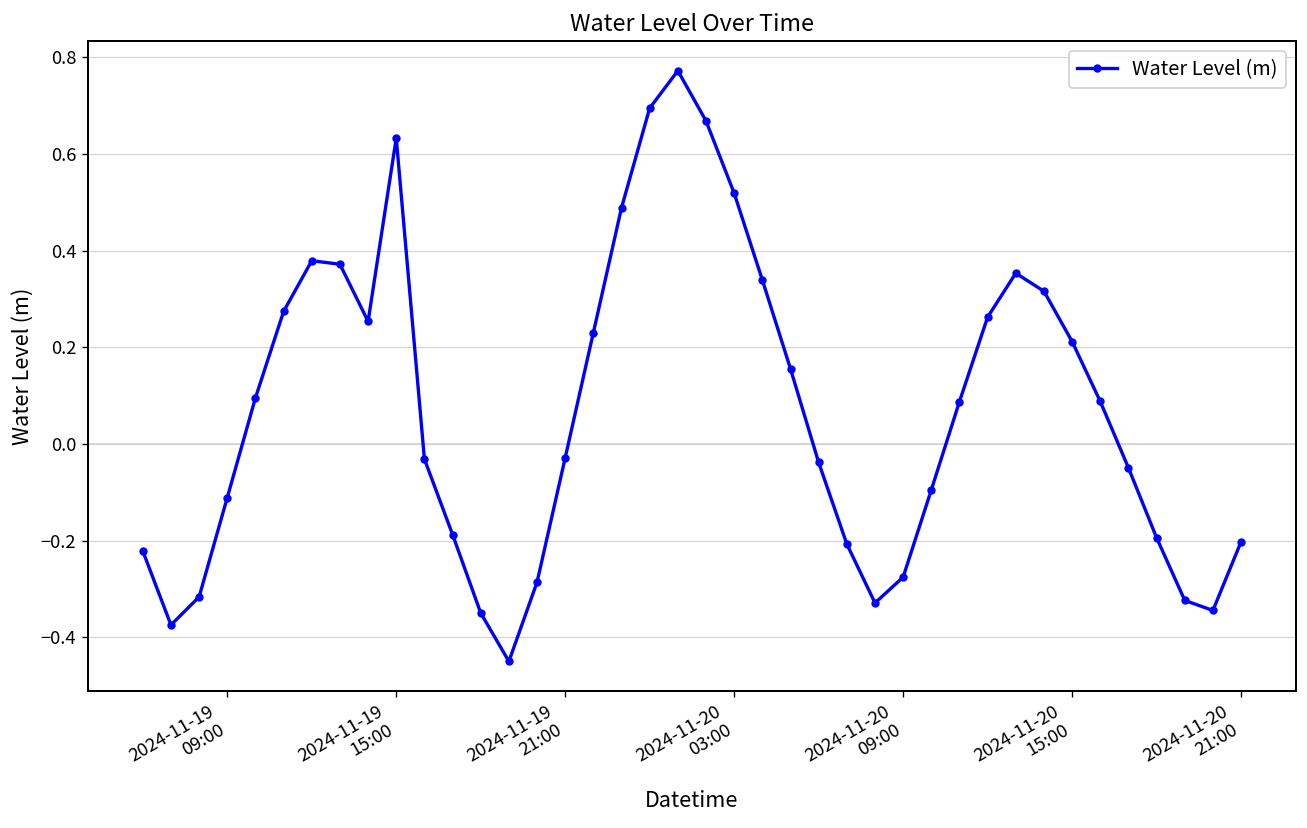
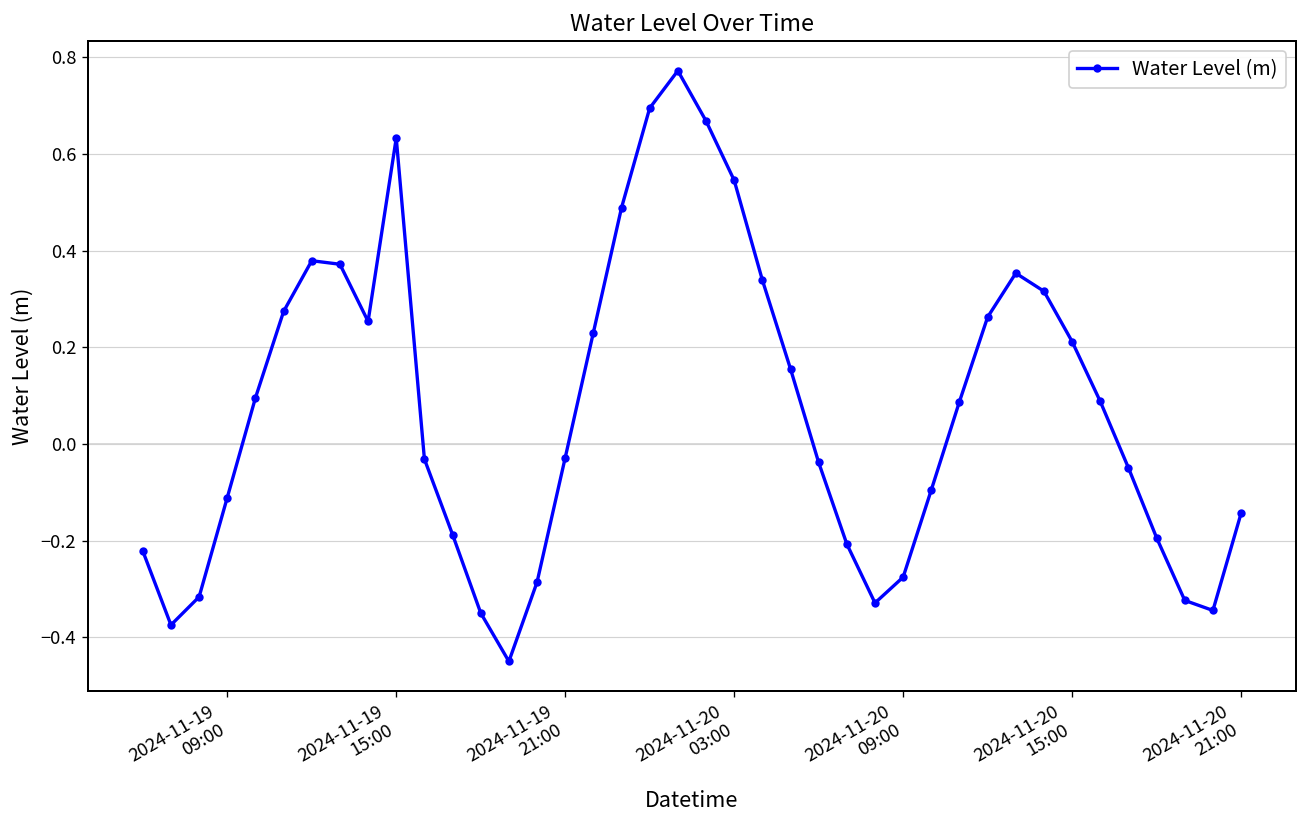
  {
    "2024-11-19 09:00": -0.11,
    "2024-11-19 15:00": 0.63,
    "2024-11-19 21:00": -0.03,
-   "2024-11-20 03:00": 0.52,
+   "2024-11-20 03:00": 0.55,
    "2024-11-20 09:00": -0.28,
    "2024-11-20 15:00": 0.21,
-   "2024-11-20 21:00": -0.20
+   "2024-11-20 21:00": -0.14
  }
